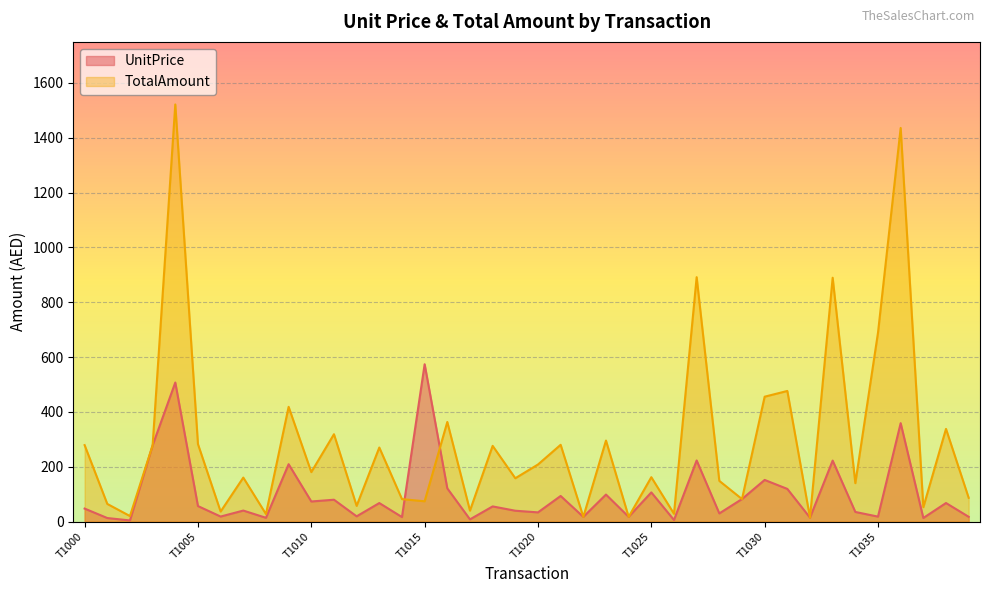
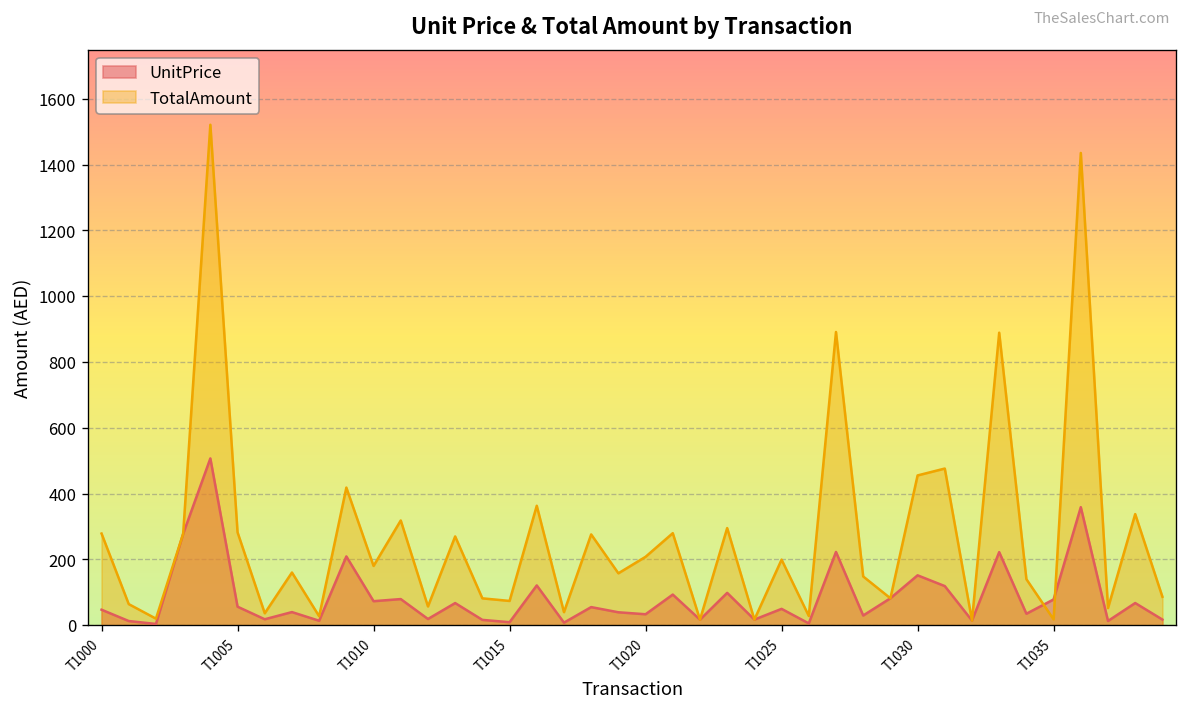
  {
    "UnitPrice": {
      "T1000": 50,
      "T1005": 60,
      "T1010": 70,
-     "T1015": 570,
+     "T1015": 10,
      "T1020": 30,
-     "T1025": 110,
+     "T1025": 50,
      "T1030": 150,
-     "T1035": 20
+     "T1035": 80
    },
    "TotalAmount": {
      "T1000": 280,
      "T1005": 280,
      "T1010": 180,
      "T1015": 70,
      "T1020": 210,
-     "T1025": 160,
+     "T1025": 200,
      "T1030": 460,
-     "T1035": 690
+     "T1035": 20
    }
  }
